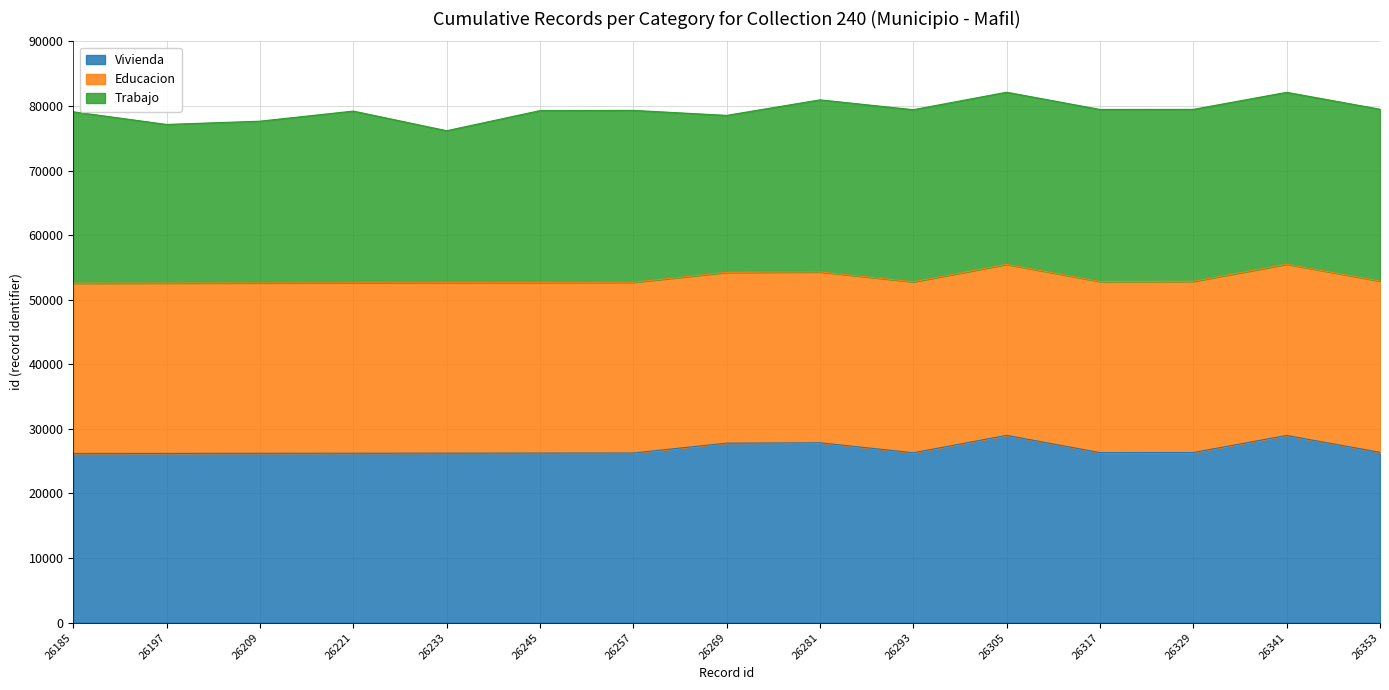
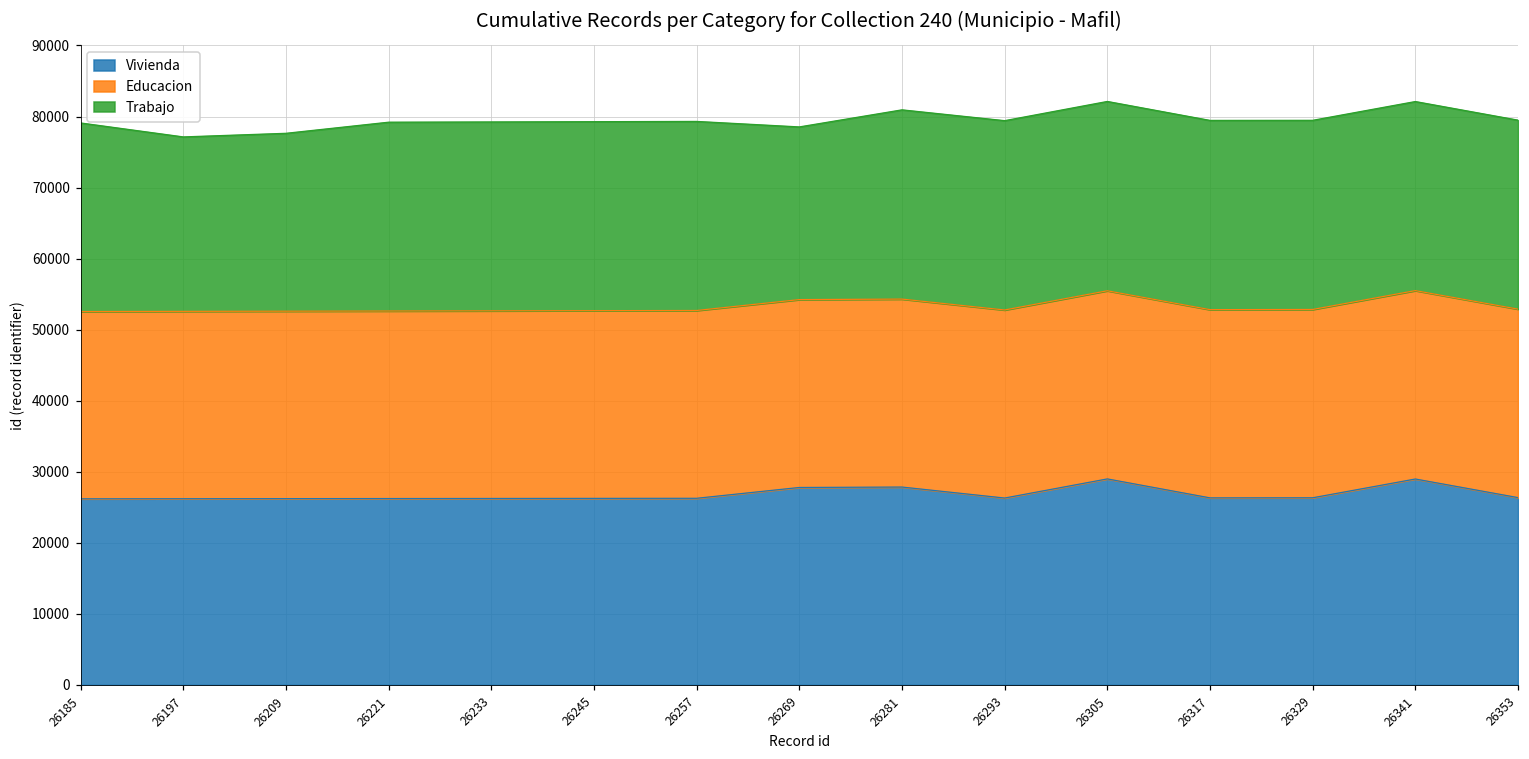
  {
    "Vivienda": {
      "26185": 26000,
      "26197": 26000,
      "26209": 26000,
      "26221": 26000,
      "26233": 26000,
      "26245": 26000,
      "26257": 26000,
      "26269": 28000,
      "26281": 28000,
      "26293": 26000,
      "26305": 29000,
      "26317": 26000,
      "26329": 26000,
      "26341": 29000,
      "26353": 26000
    },
    "Educacion": {
      "26185": 26000,
      "26197": 26000,
      "26209": 26000,
      "26221": 26000,
      "26233": 26000,
      "26245": 26000,
      "26257": 26000,
      "26269": 26000,
      "26281": 26000,
      "26293": 26000,
      "26305": 26000,
      "26317": 26000,
      "26329": 27000,
      "26341": 27000,
      "26353": 27000
    },
    "Trabajo": {
      "26185": 27000,
      "26197": 25000,
      "26209": 25000,
      "26221": 27000,
-     "26233": 24000,
+     "26233": 27000,
      "26245": 27000,
      "26257": 27000,
      "26269": 24000,
      "26281": 27000,
      "26293": 27000,
      "26305": 27000,
      "26317": 27000,
      "26329": 27000,
      "26341": 27000,
      "26353": 27000
    }
  }
